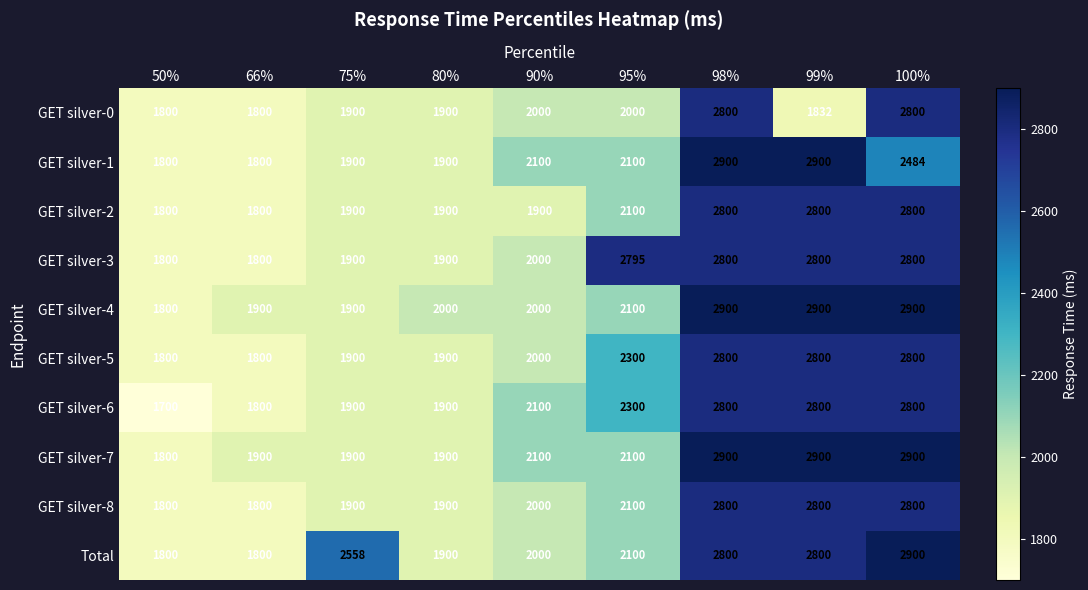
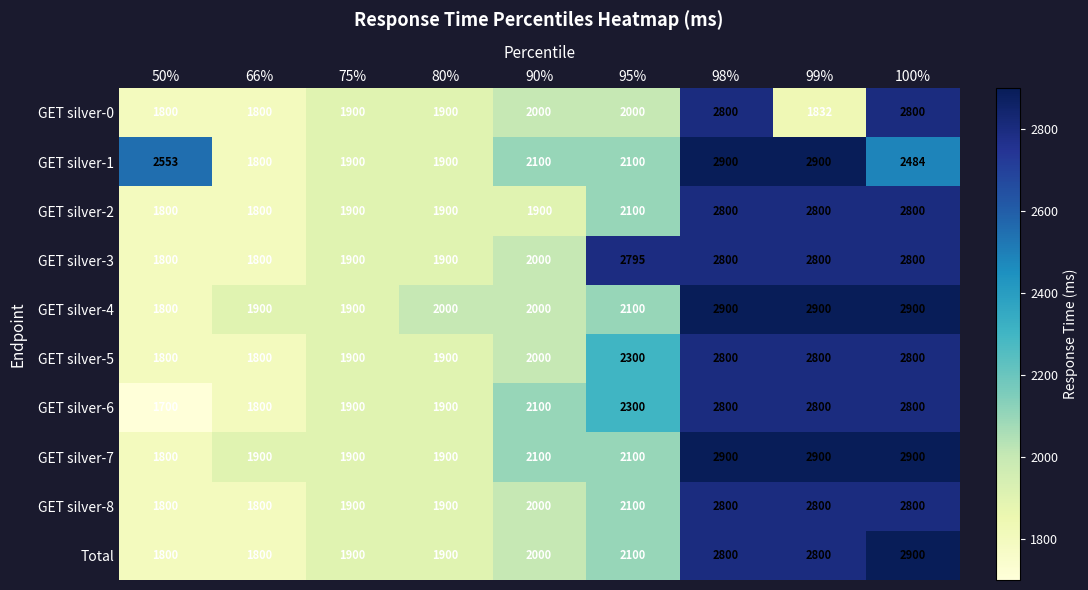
  {
    "GET silver-0": {
      "50%": 1800,
      "66%": 1800,
      "75%": 1900,
      "80%": 1900,
      "90%": 2000,
      "95%": 2000,
      "98%": 2800,
      "99%": 1832,
      "100%": 2800
    },
    "GET silver-1": {
-     "50%": 1800,
+     "50%": 2553,
      "66%": 1800,
      "75%": 1900,
      "80%": 1900,
      "90%": 2100,
      "95%": 2100,
      "98%": 2900,
      "99%": 2900,
      "100%": 2484
    },
    "GET silver-2": {
      "50%": 1800,
      "66%": 1800,
      "75%": 1900,
      "80%": 1900,
      "90%": 1900,
      "95%": 2100,
      "98%": 2800,
      "99%": 2800,
      "100%": 2800
    },
    "GET silver-3": {
      "50%": 1800,
      "66%": 1800,
      "75%": 1900,
      "80%": 1900,
      "90%": 2000,
      "95%": 2795,
      "98%": 2800,
      "99%": 2800,
      "100%": 2800
    },
    "GET silver-4": {
      "50%": 1800,
      "66%": 1900,
      "75%": 1900,
      "80%": 2000,
      "90%": 2000,
      "95%": 2100,
      "98%": 2900,
      "99%": 2900,
      "100%": 2900
    },
    "GET silver-5": {
      "50%": 1800,
      "66%": 1800,
      "75%": 1900,
      "80%": 1900,
      "90%": 2000,
      "95%": 2300,
      "98%": 2800,
      "99%": 2800,
      "100%": 2800
    },
    "GET silver-6": {
      "66%": 1800,
      "75%": 1900,
      "80%": 1900,
      "90%": 2100,
      "95%": 2300,
      "98%": 2800,
      "99%": 2800,
      "100%": 2800
    },
    "GET silver-7": {
      "50%": 1800,
      "66%": 1900,
      "75%": 1900,
      "80%": 1900,
      "90%": 2100,
      "95%": 2100,
      "98%": 2900,
      "99%": 2900,
      "100%": 2900
    },
    "GET silver-8": {
      "50%": 1800,
      "66%": 1800,
      "75%": 1900,
      "80%": 1900,
      "90%": 2000,
      "95%": 2100,
      "98%": 2800,
      "99%": 2800,
      "100%": 2800
    },
    "Total": {
      "50%": 1800,
      "66%": 1800,
-     "75%": 2558,
+     "75%": 1900,
      "80%": 1900,
      "90%": 2000,
      "95%": 2100,
      "98%": 2800,
      "99%": 2800,
      "100%": 2900
    }
  }
